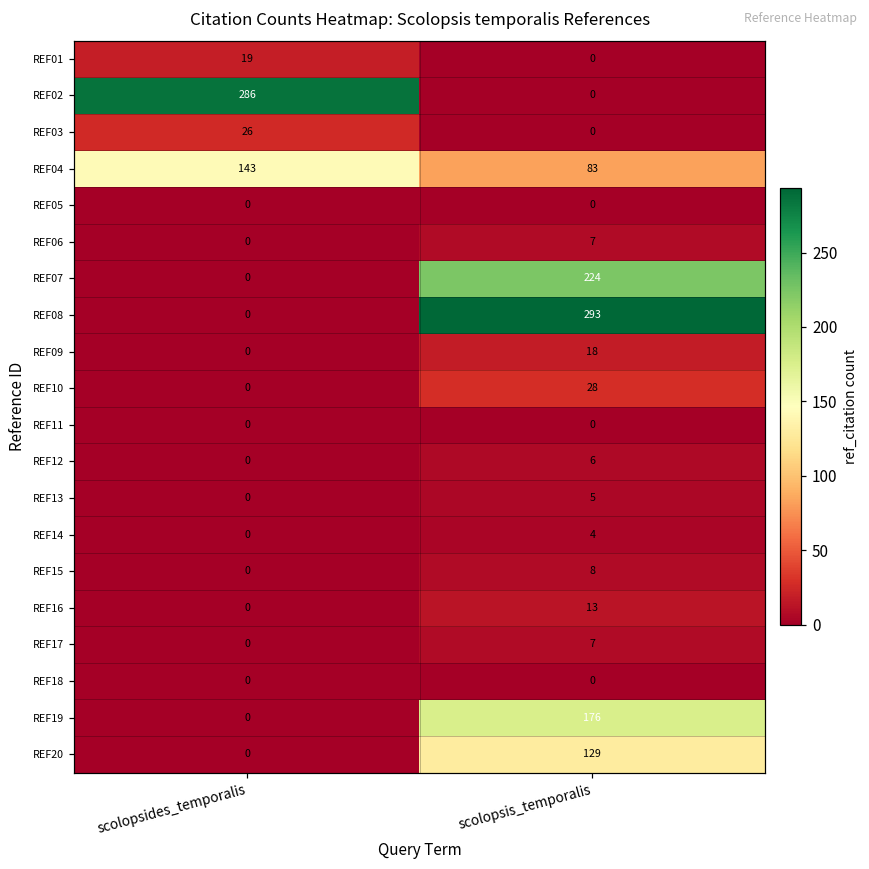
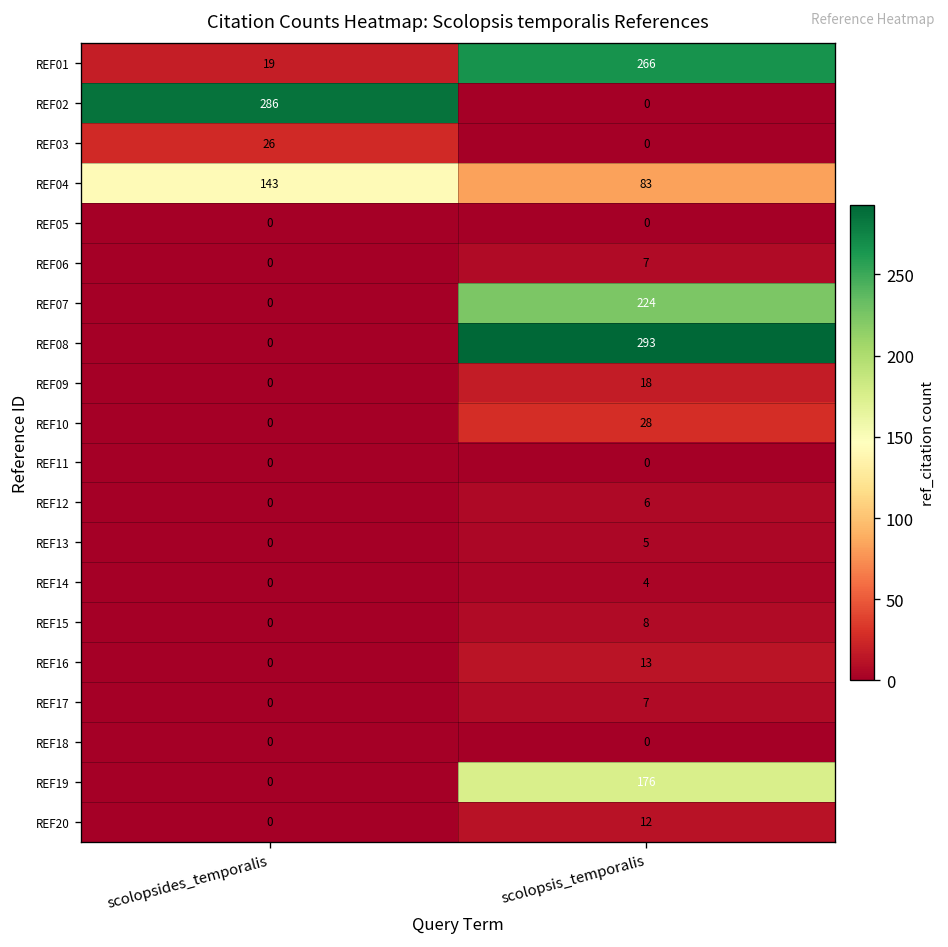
  {
    "REF01": {
      "scolopsides_temporalis": 19,
-     "scolopsis_temporalis": 0
+     "scolopsis_temporalis": 266
    },
    "REF02": {
      "scolopsides_temporalis": 286,
      "scolopsis_temporalis": 0
    },
    "REF03": {
      "scolopsides_temporalis": 26,
      "scolopsis_temporalis": 0
    },
    "REF04": {
      "scolopsides_temporalis": 143,
      "scolopsis_temporalis": 83
    },
    "REF05": {
      "scolopsides_temporalis": 0,
      "scolopsis_temporalis": 0
    },
    "REF06": {
      "scolopsides_temporalis": 0,
      "scolopsis_temporalis": 7
    },
    "REF07": {
      "scolopsides_temporalis": 0,
      "scolopsis_temporalis": 224
    },
    "REF08": {
      "scolopsides_temporalis": 0,
      "scolopsis_temporalis": 293
    },
    "REF09": {
      "scolopsides_temporalis": 0,
      "scolopsis_temporalis": 18
    },
    "REF10": {
      "scolopsides_temporalis": 0,
      "scolopsis_temporalis": 28
    },
    "REF11": {
      "scolopsides_temporalis": 0,
      "scolopsis_temporalis": 0
    },
    "REF12": {
      "scolopsides_temporalis": 0,
      "scolopsis_temporalis": 6
    },
    "REF13": {
      "scolopsides_temporalis": 0,
      "scolopsis_temporalis": 5
    },
    "REF14": {
      "scolopsides_temporalis": 0,
      "scolopsis_temporalis": 4
    },
    "REF15": {
      "scolopsides_temporalis": 0,
      "scolopsis_temporalis": 8
    },
    "REF16": {
      "scolopsides_temporalis": 0,
      "scolopsis_temporalis": 13
    },
    "REF17": {
      "scolopsides_temporalis": 0,
      "scolopsis_temporalis": 7
    },
    "REF18": {
      "scolopsides_temporalis": 0,
      "scolopsis_temporalis": 0
    },
    "REF19": {
      "scolopsides_temporalis": 0,
      "scolopsis_temporalis": 176
    },
    "REF20": {
      "scolopsides_temporalis": 0,
-     "scolopsis_temporalis": 129
+     "scolopsis_temporalis": 12
    }
  }
